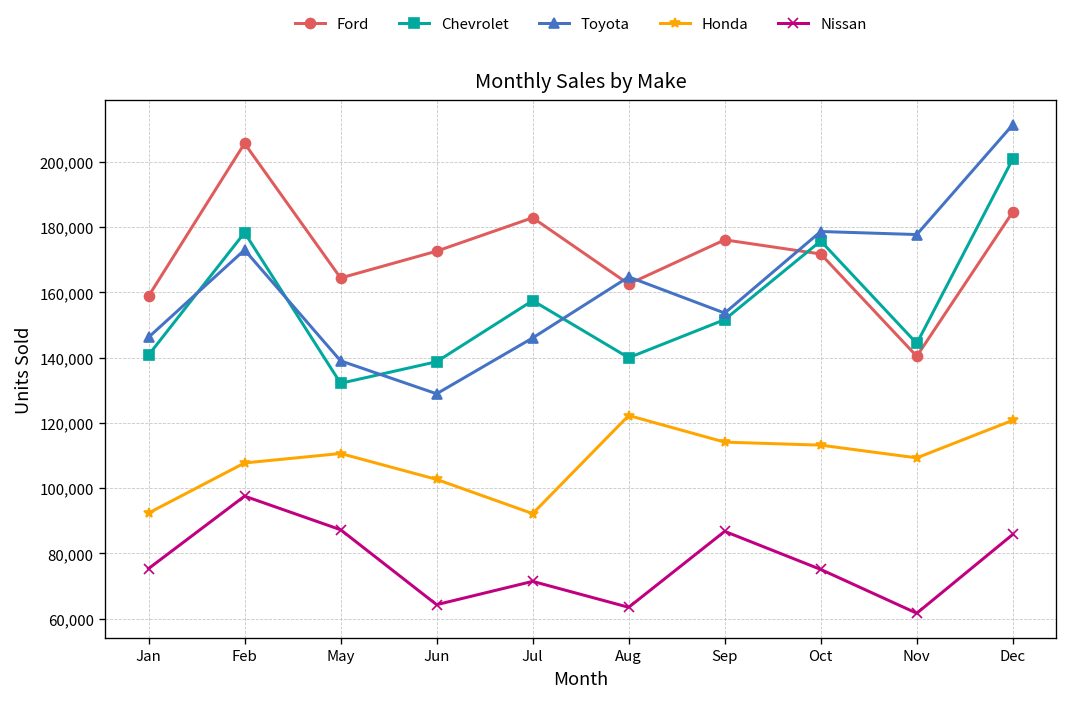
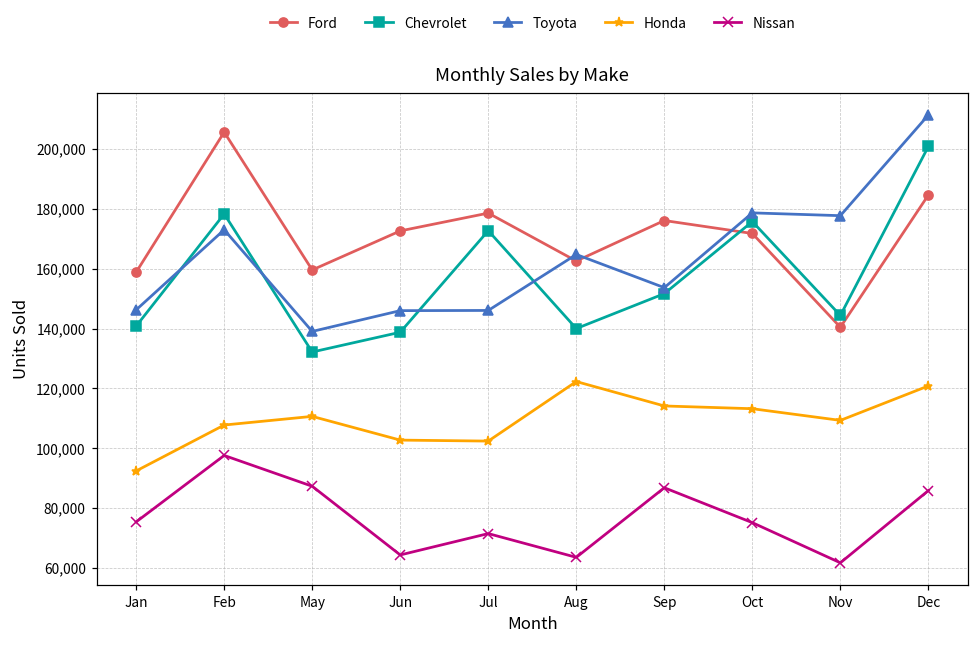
  {
    "Ford": {
      "Jan": "159,000",
      "Feb": "206,000",
-     "May": "164,000",
+     "May": "160,000",
      "Jun": "173,000",
-     "Jul": "183,000",
+     "Jul": "179,000",
      "Aug": "163,000",
      "Sep": "176,000",
      "Oct": "172,000",
      "Nov": "140,000",
      "Dec": "185,000"
    },
    "Chevrolet": {
      "Jan": "141,000",
      "Feb": "178,000",
      "May": "132,000",
      "Jun": "139,000",
-     "Jul": "157,000",
+     "Jul": "173,000",
      "Aug": "140,000",
      "Sep": "152,000",
      "Oct": "176,000",
      "Nov": "144,000",
      "Dec": "201,000"
    },
    "Toyota": {
      "Jan": "146,000",
      "Feb": "173,000",
      "May": "139,000",
-     "Jun": "129,000",
+     "Jun": "146,000",
      "Jul": "146,000",
      "Aug": "165,000",
      "Sep": "154,000",
      "Oct": "179,000",
      "Nov": "178,000",
      "Dec": "211,000"
    },
    "Honda": {
      "Jan": "92,000",
      "Feb": "108,000",
      "May": "111,000",
      "Jun": "103,000",
-     "Jul": "92,000",
+     "Jul": "102,000",
      "Aug": "122,000",
      "Sep": "114,000",
      "Oct": "113,000",
      "Nov": "109,000",
      "Dec": "121,000"
    },
    "Nissan": {
      "Jan": "75,000",
      "Feb": "98,000",
      "May": "87,000",
      "Jun": "64,000",
      "Jul": "71,000",
      "Aug": "64,000",
      "Sep": "87,000",
      "Oct": "75,000",
      "Nov": "62,000",
      "Dec": "86,000"
    }
  }
